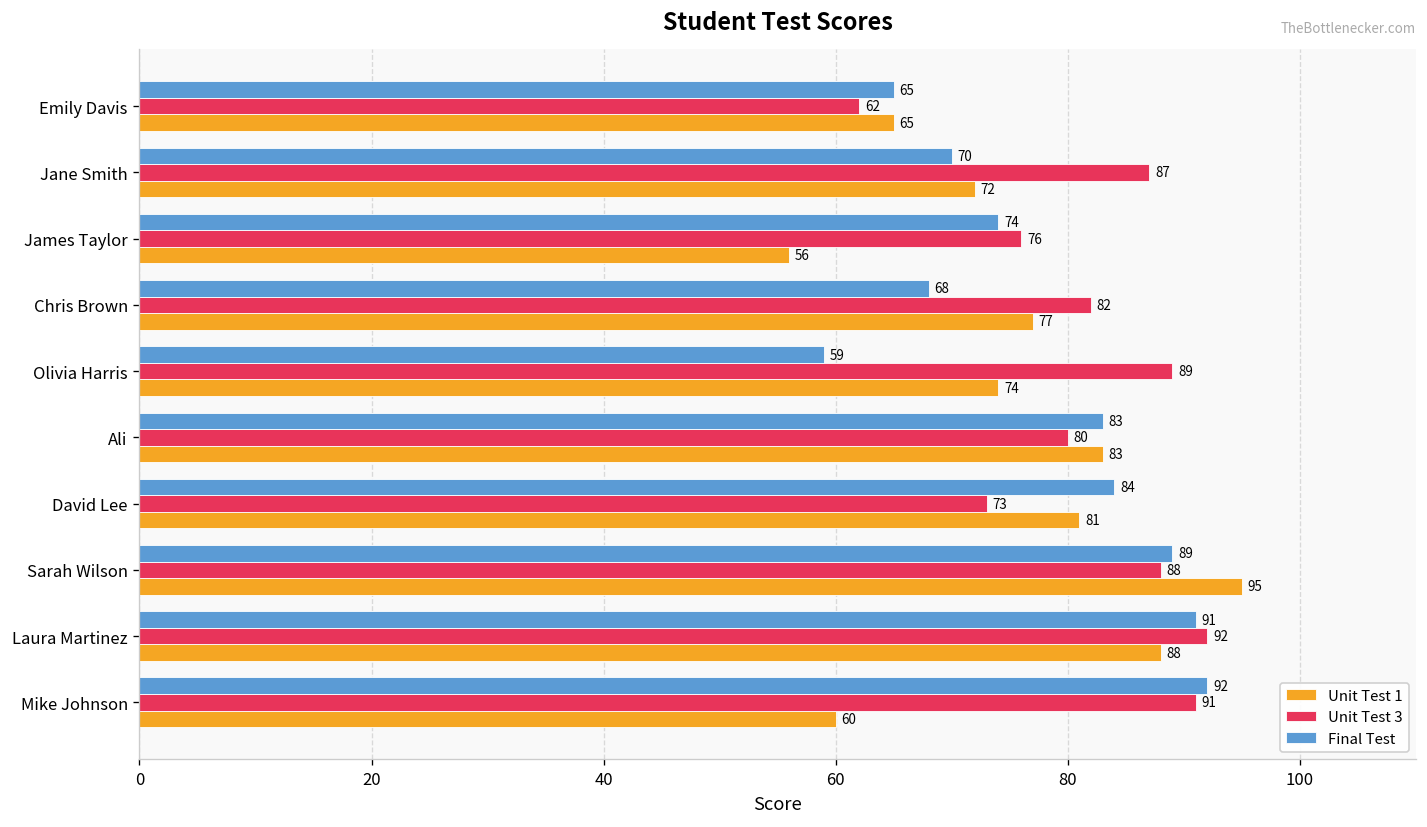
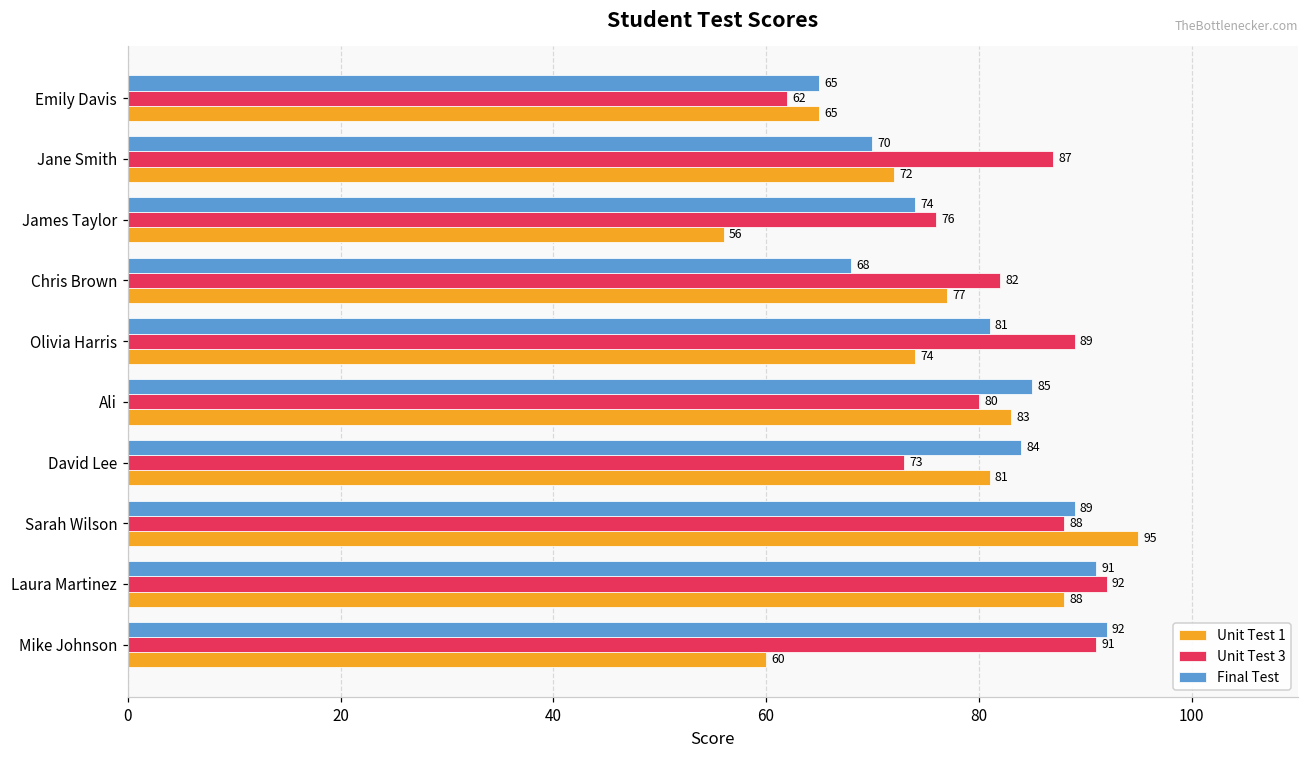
  {
    "Unit Test 1": {
      "Emily Davis": 65,
      "Jane Smith": 72,
      "James Taylor": 56,
      "Chris Brown": 77,
      "Olivia Harris": 74,
      "Ali": 83,
      "David Lee": 81,
      "Sarah Wilson": 95,
      "Laura Martinez": 88,
      "Mike Johnson": 60
    },
    "Unit Test 3": {
      "Emily Davis": 62,
      "Jane Smith": 87,
      "James Taylor": 76,
      "Chris Brown": 82,
      "Olivia Harris": 89,
      "Ali": 80,
      "David Lee": 73,
      "Sarah Wilson": 88,
      "Laura Martinez": 92,
      "Mike Johnson": 91
    },
    "Final Test": {
      "Emily Davis": 65,
      "Jane Smith": 70,
      "James Taylor": 74,
      "Chris Brown": 68,
-     "Olivia Harris": 59,
-     "Ali": 83,
+     "Olivia Harris": 81,
+     "Ali": 85,
      "David Lee": 84,
      "Sarah Wilson": 89,
      "Laura Martinez": 91,
      "Mike Johnson": 92
    }
  }
